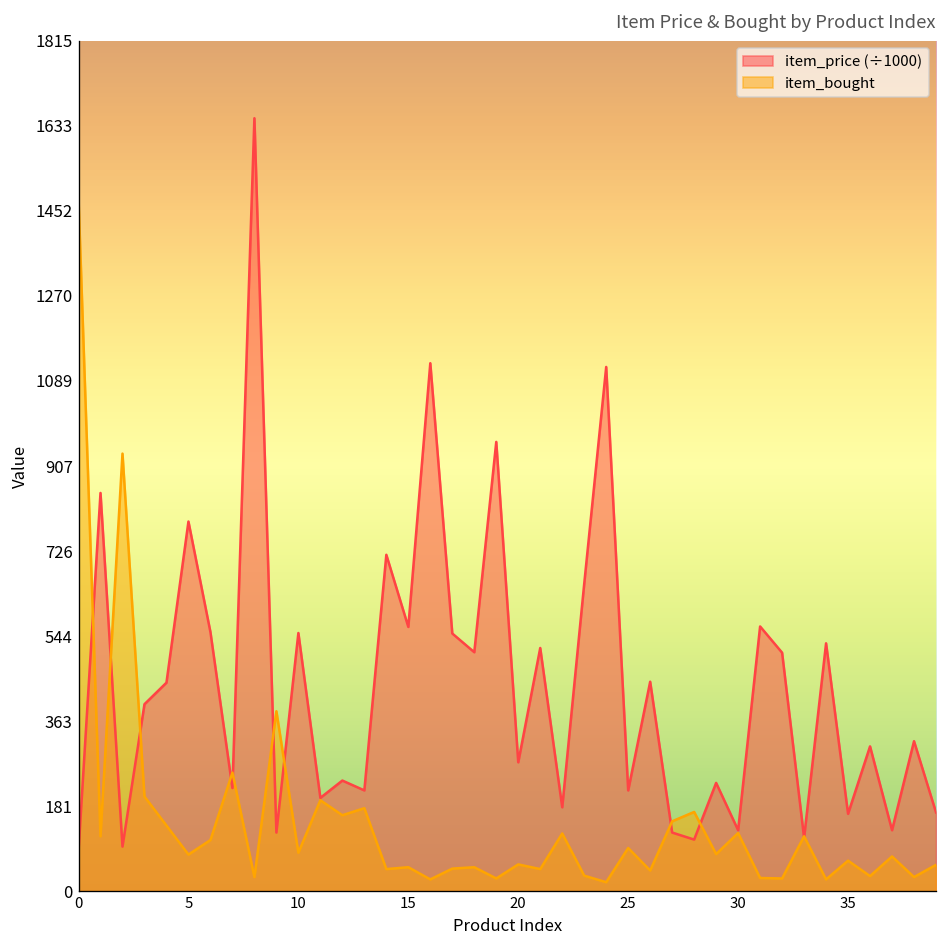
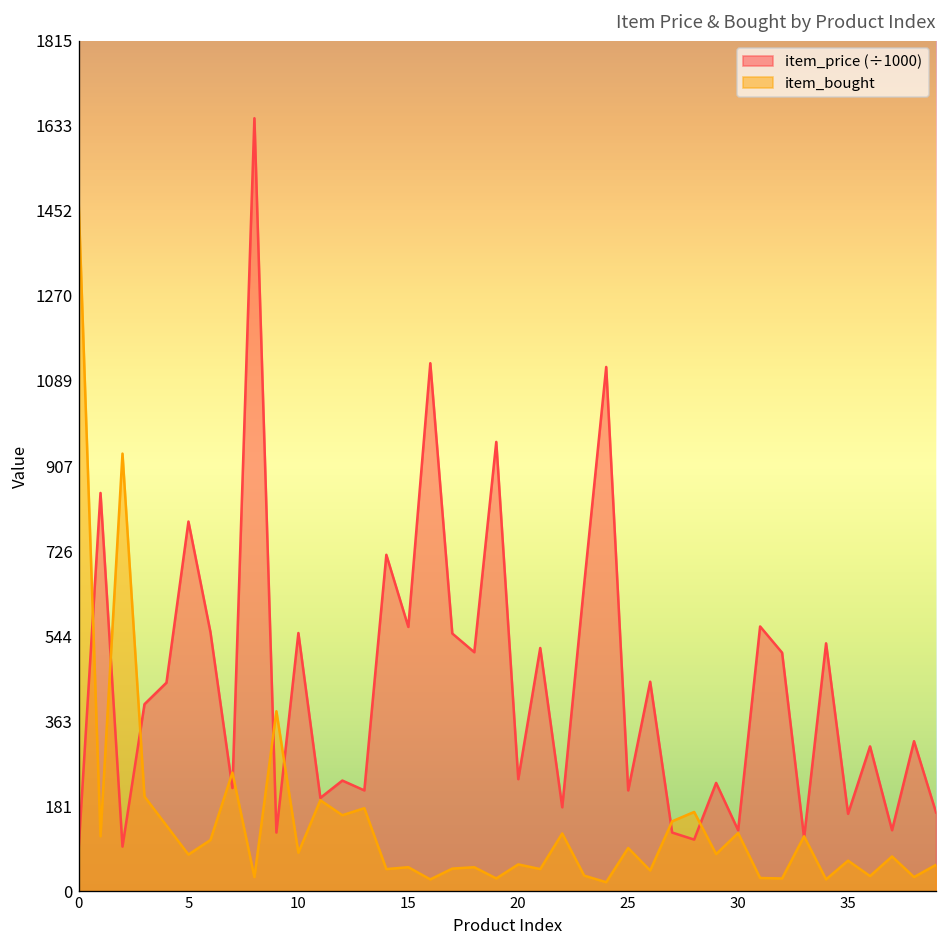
  {
    "item_price (÷1000)": {
      "0": 90,
      "5": 790,
      "10": 550,
      "15": 560,
-     "20": 280,
+     "20": 240,
      "25": 220,
      "35": 170
    },
    "item_bought": {
      "0": 1480,
      "5": 80,
      "10": 80,
      "15": 50,
      "20": 60,
      "25": 90,
      "35": 70
    }
  }
